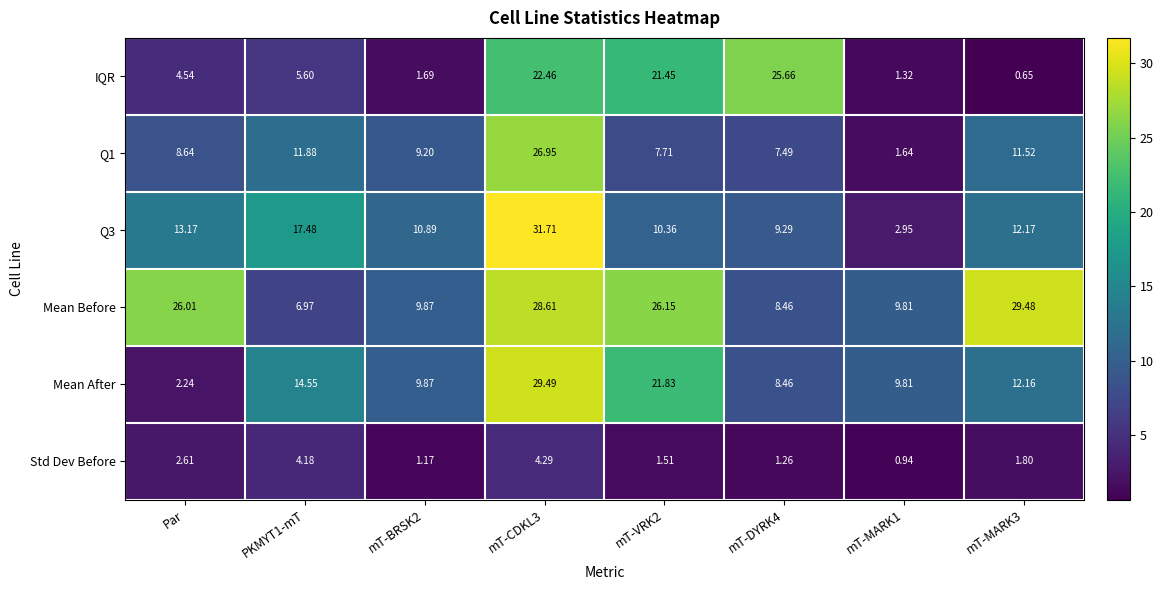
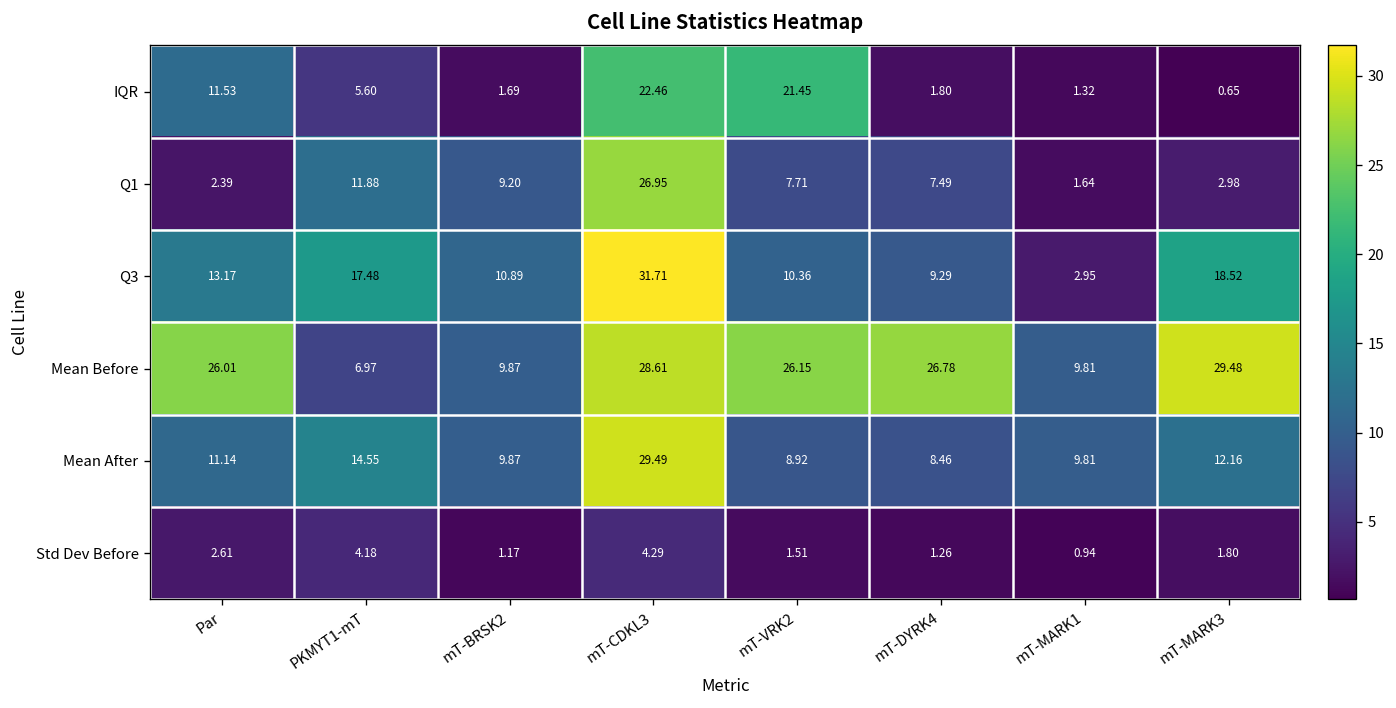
  {
    "IQR": {
-     "Par": 4.54,
+     "Par": 11.53,
      "PKMYT1-mT": 5.60,
      "mT-BRSK2": 1.69,
      "mT-CDKL3": 22.46,
      "mT-VRK2": 21.45,
-     "mT-DYRK4": 25.66,
+     "mT-DYRK4": 1.80,
      "mT-MARK1": 1.32,
      "mT-MARK3": 0.65
    },
    "Q1": {
-     "Par": 8.64,
+     "Par": 2.39,
      "PKMYT1-mT": 11.88,
      "mT-BRSK2": 9.20,
      "mT-CDKL3": 26.95,
      "mT-VRK2": 7.71,
      "mT-DYRK4": 7.49,
      "mT-MARK1": 1.64,
-     "mT-MARK3": 11.52
+     "mT-MARK3": 2.98
    },
    "Q3": {
      "Par": 13.17,
      "PKMYT1-mT": 17.48,
      "mT-BRSK2": 10.89,
      "mT-CDKL3": 31.71,
      "mT-VRK2": 10.36,
      "mT-DYRK4": 9.29,
      "mT-MARK1": 2.95,
-     "mT-MARK3": 12.17
+     "mT-MARK3": 18.52
    },
    "Mean Before": {
      "Par": 26.01,
      "PKMYT1-mT": 6.97,
      "mT-BRSK2": 9.87,
      "mT-CDKL3": 28.61,
      "mT-VRK2": 26.15,
-     "mT-DYRK4": 8.46,
+     "mT-DYRK4": 26.78,
      "mT-MARK1": 9.81,
      "mT-MARK3": 29.48
    },
    "Mean After": {
-     "Par": 2.24,
+     "Par": 11.14,
      "PKMYT1-mT": 14.55,
      "mT-BRSK2": 9.87,
      "mT-CDKL3": 29.49,
-     "mT-VRK2": 21.83,
+     "mT-VRK2": 8.92,
      "mT-DYRK4": 8.46,
      "mT-MARK1": 9.81,
      "mT-MARK3": 12.16
    },
    "Std Dev Before": {
      "Par": 2.61,
      "PKMYT1-mT": 4.18,
      "mT-BRSK2": 1.17,
      "mT-CDKL3": 4.29,
      "mT-VRK2": 1.51,
      "mT-DYRK4": 1.26,
      "mT-MARK1": 0.94,
      "mT-MARK3": 1.80
    }
  }
